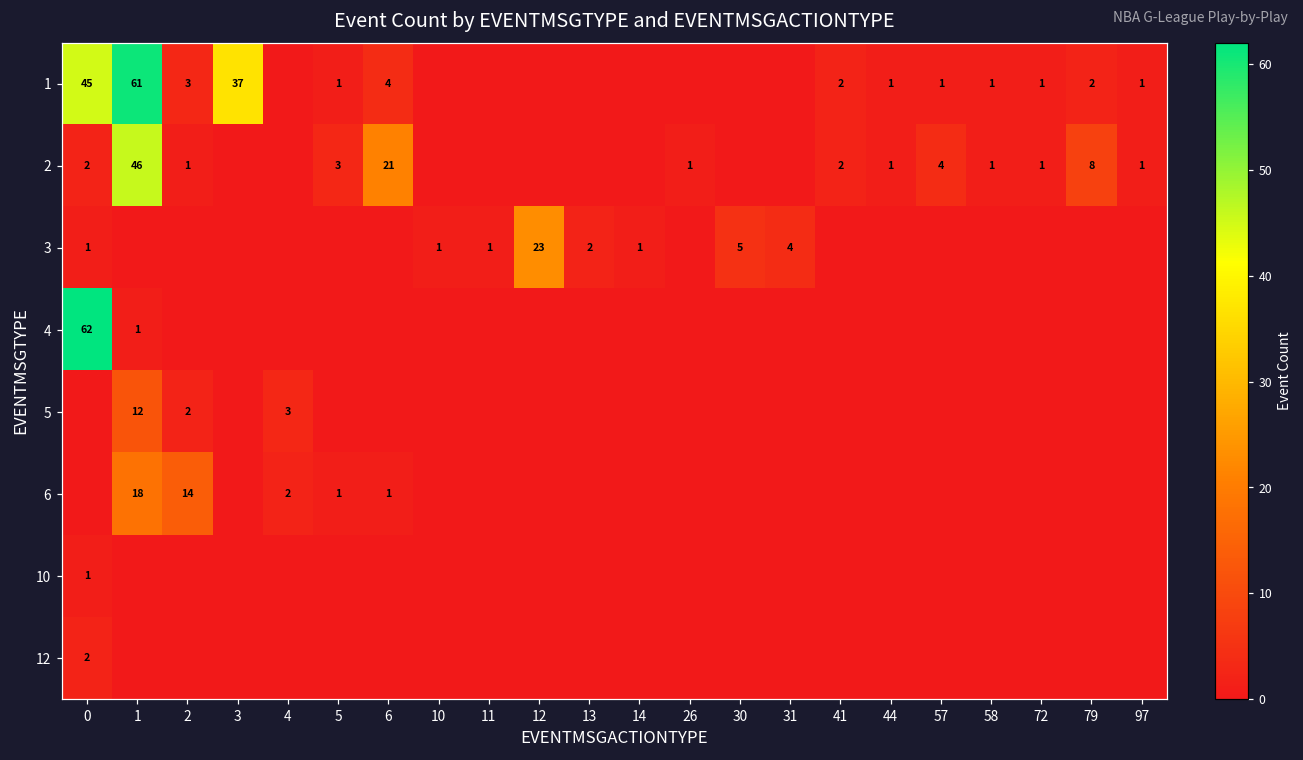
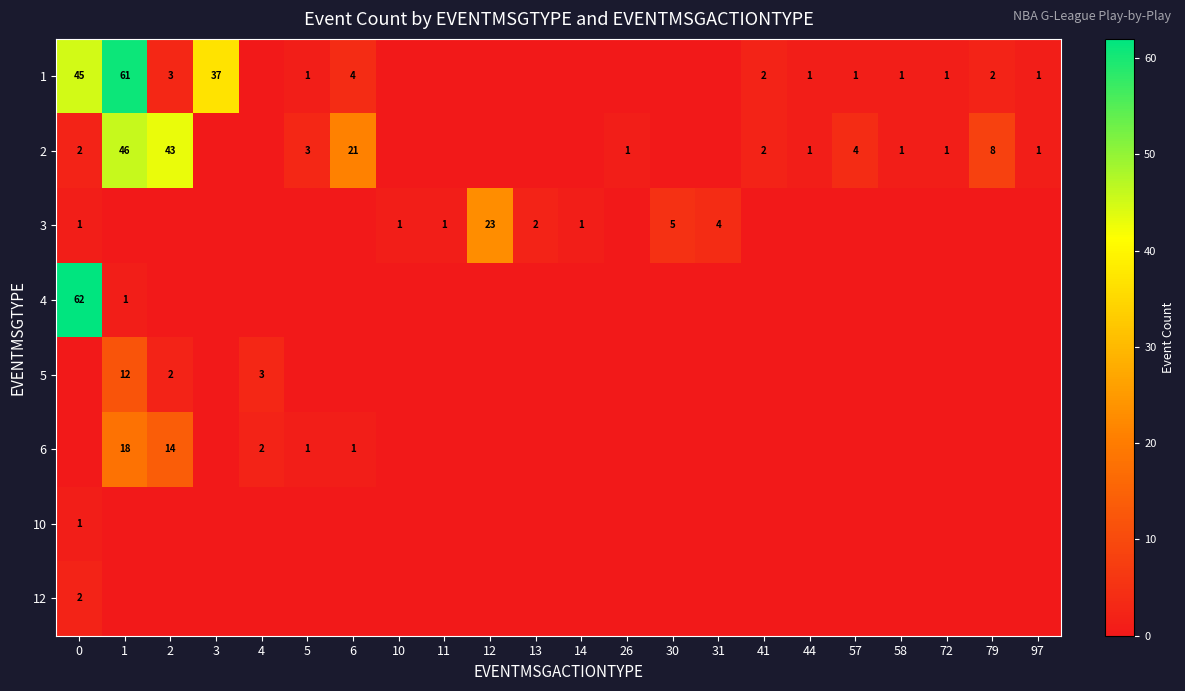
  {
    "1": {
      "0": 45,
      "1": 61,
      "2": 3,
      "3": 37,
      "5": 1,
      "6": 4,
      "41": 2,
      "44": 1,
      "57": 1,
      "58": 1,
      "72": 1,
      "79": 2,
      "97": 1
    },
    "2": {
      "0": 2,
      "1": 46,
-     "2": 1,
+     "2": 43,
      "5": 3,
      "6": 21,
      "26": 1,
      "41": 2,
      "44": 1,
      "57": 4,
      "58": 1,
      "72": 1,
      "79": 8,
      "97": 1
    },
    "3": {
      "0": 1,
      "10": 1,
      "11": 1,
      "12": 23,
      "13": 2,
      "14": 1,
      "30": 5,
      "31": 4
    },
    "4": {
      "0": 62,
      "1": 1
    },
    "5": {
      "1": 12,
      "2": 2,
      "4": 3
    },
    "6": {
      "1": 18,
      "2": 14,
      "4": 2,
      "5": 1,
      "6": 1
    },
    "10": {
      "0": 1
    },
    "12": {
      "0": 2
    }
  }
